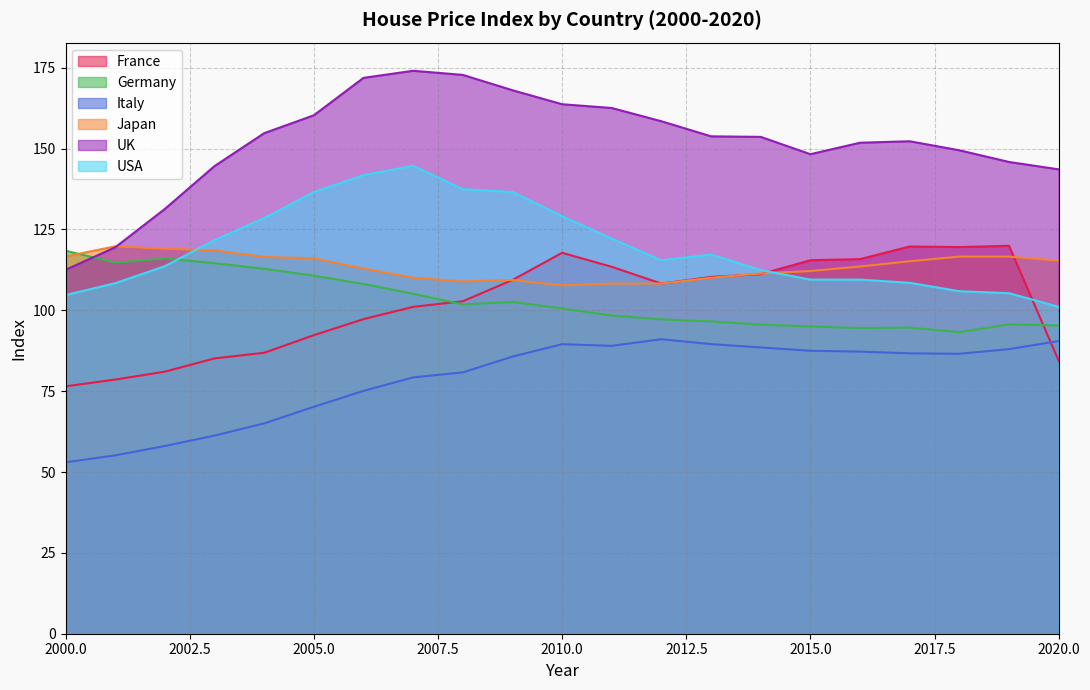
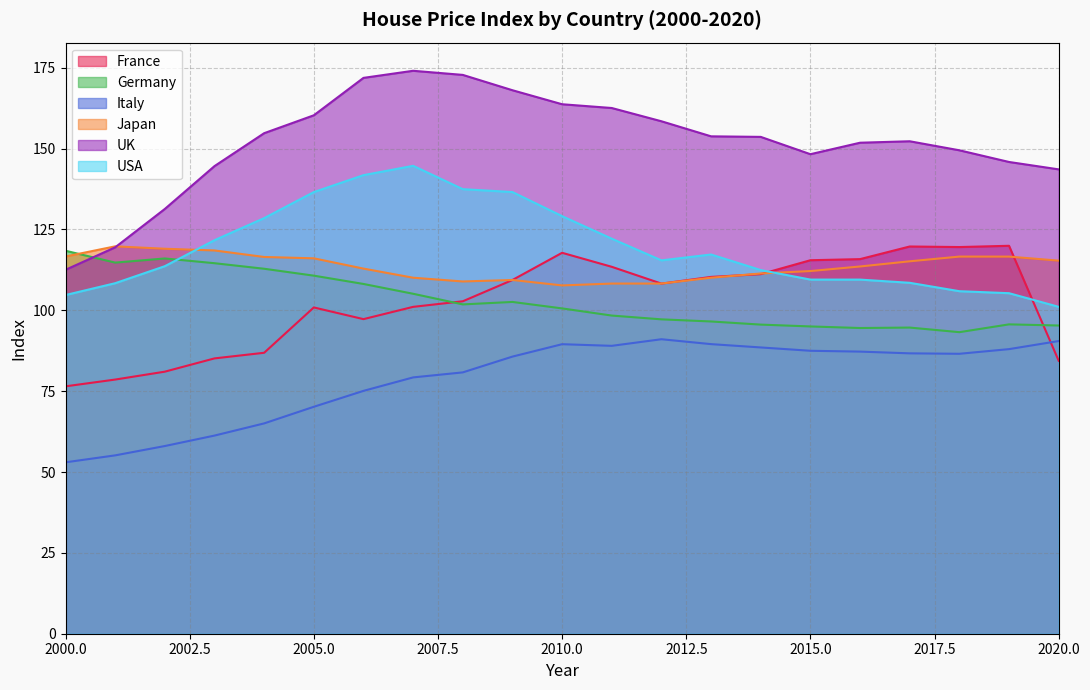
  {
    "France": {
      "2000.0": 77,
-     "2005.0": 92,
+     "2005.0": 101,
      "2010.0": 118,
      "2015.0": 115,
      "2020.0": 84
    },
    "Germany": {
      "2000.0": 118,
      "2005.0": 111,
      "2010.0": 101,
      "2015.0": 95,
      "2020.0": 95
    },
    "Italy": {
      "2000.0": 53,
      "2005.0": 70,
      "2010.0": 90,
      "2015.0": 87,
      "2020.0": 91
    },
    "Japan": {
      "2000.0": 117,
      "2005.0": 116,
      "2010.0": 108,
      "2015.0": 112,
      "2020.0": 115
    },
    "UK": {
      "2000.0": 113,
      "2005.0": 160,
      "2010.0": 164,
      "2015.0": 148,
      "2020.0": 144
    },
    "USA": {
      "2000.0": 105,
      "2005.0": 137,
      "2010.0": 129,
      "2015.0": 110,
      "2020.0": 101
    }
  }
